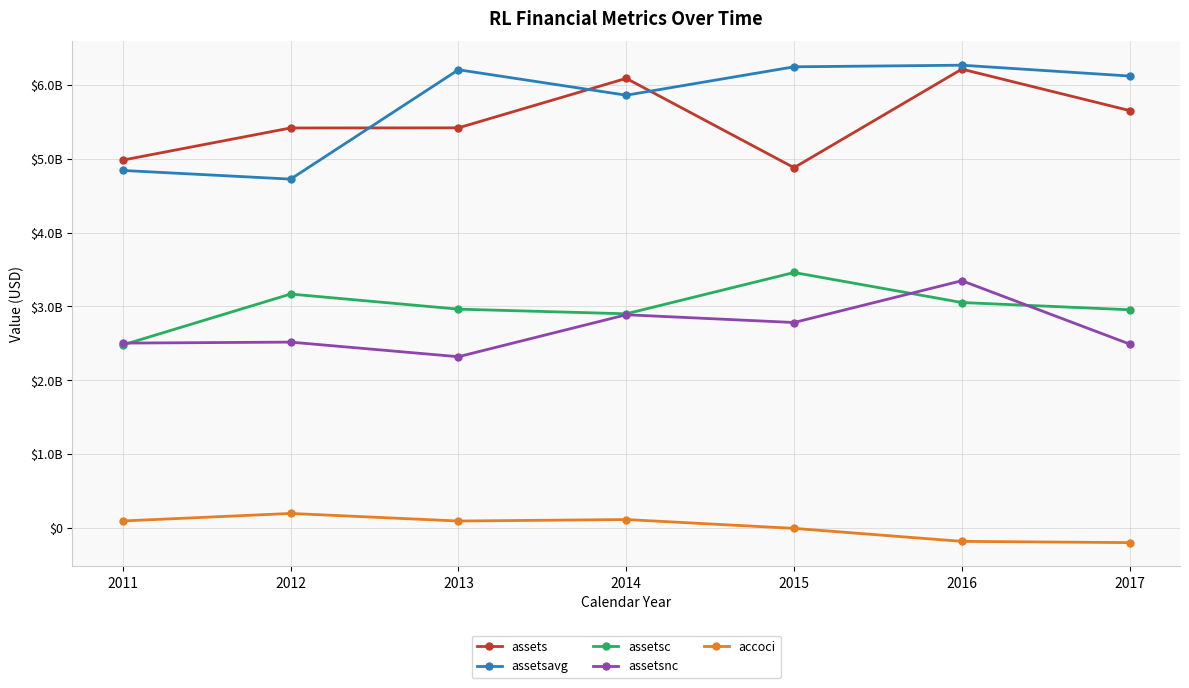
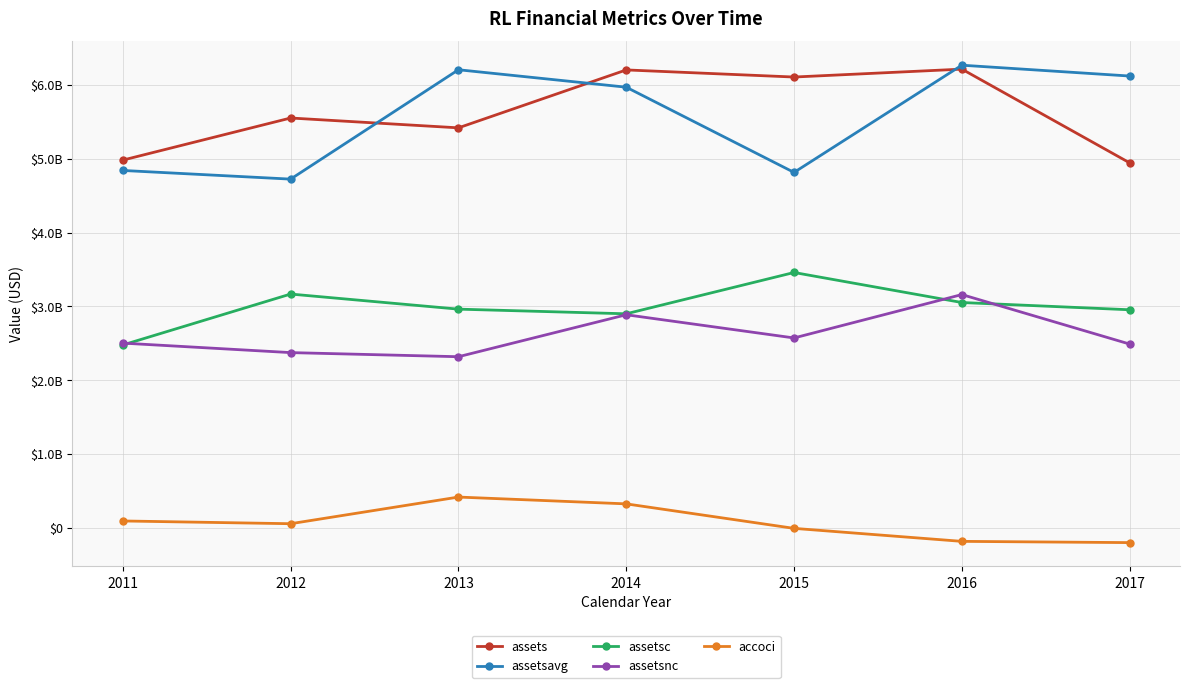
  {
    "assets": {
      "2011": "$5000000000",
-     "2012": "$5400000000",
+     "2012": "$5600000000",
      "2013": "$5400000000",
-     "2014": "$6100000000",
-     "2015": "$4900000000",
+     "2014": "$6200000000",
+     "2015": "$6100000000",
      "2016": "$6200000000",
-     "2017": "$5700000000"
+     "2017": "$4900000000"
    },
    "assetsavg": {
      "2011": "$4800000000",
      "2012": "$4700000000",
      "2013": "$6200000000",
-     "2014": "$5900000000",
-     "2015": "$6200000000",
+     "2014": "$6000000000",
+     "2015": "$4800000000",
      "2016": "$6300000000",
      "2017": "$6100000000"
    },
    "assetsc": {
      "2012": "$3200000000",
      "2013": "$3000000000",
      "2015": "$3500000000",
      "2016": "$3100000000",
      "2017": "$3000000000"
    },
    "assetsnc": {
-     "2012": "$2500000000",
+     "2012": "$2400000000",
      "2013": "$2300000000",
-     "2015": "$2800000000",
-     "2016": "$3300000000",
+     "2015": "$2600000000",
+     "2016": "$3200000000",
      "2017": "$2500000000"
    },
    "accoci": {
      "2011": "$100000000",
-     "2012": "$200000000",
-     "2013": "$100000000",
-     "2014": "$100000000",
+     "2012": "$100000000",
+     "2013": "$400000000",
+     "2014": "$300000000",
      "2015": "$0",
      "2016": "$-200000000",
      "2017": "$-200000000"
    }
  }
